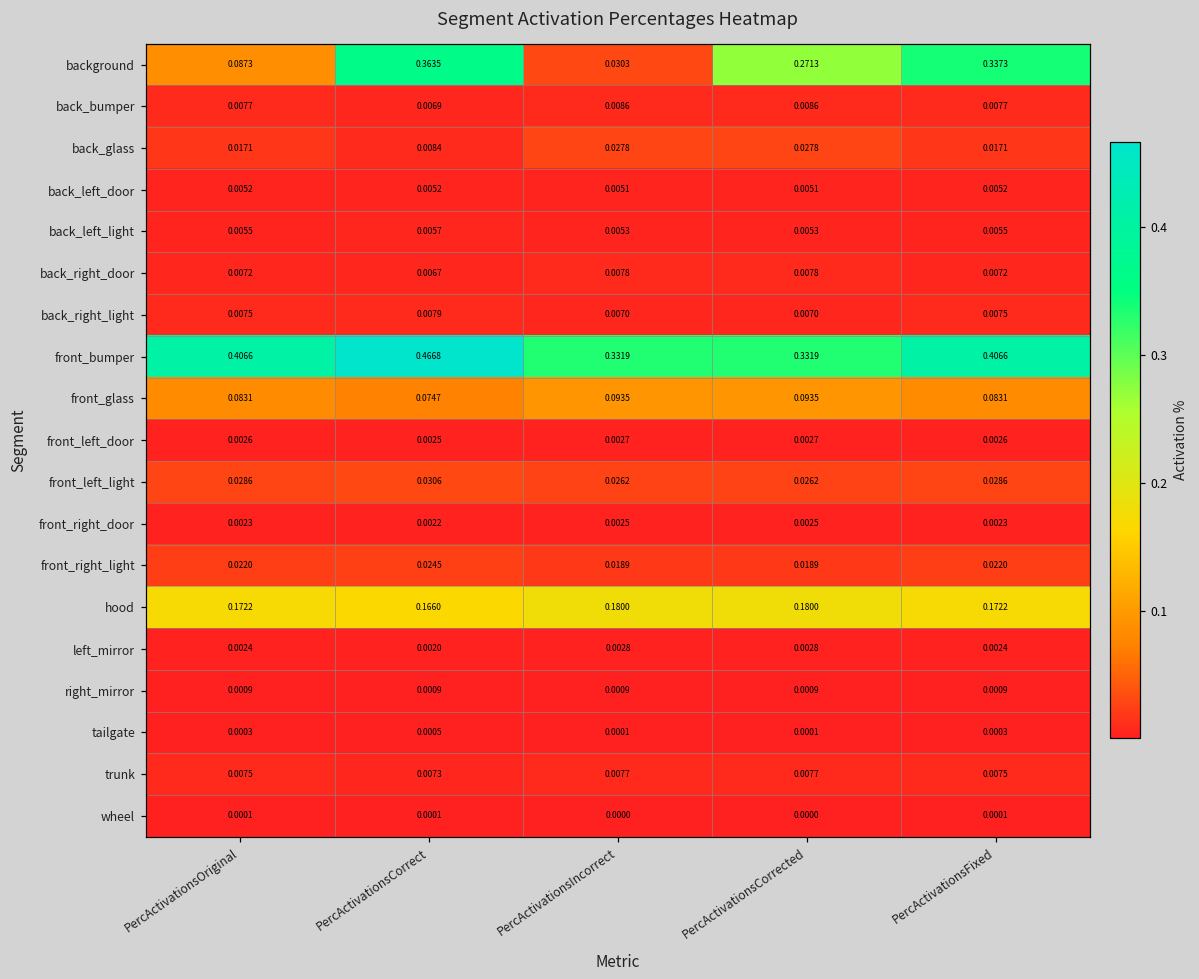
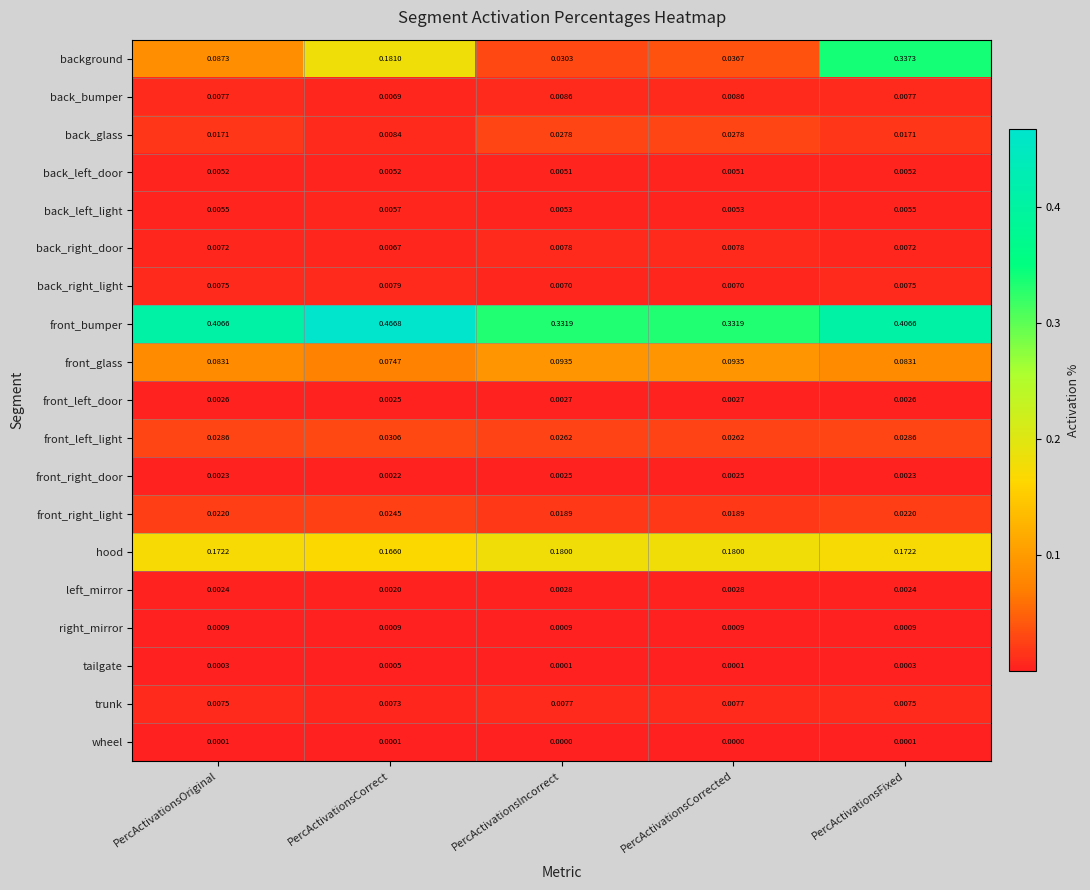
  {
    "background": {
      "PercActivationsOriginal": 0.0873,
-     "PercActivationsCorrect": 0.3635,
+     "PercActivationsCorrect": 0.1810,
      "PercActivationsIncorrect": 0.0303,
-     "PercActivationsCorrected": 0.2713,
+     "PercActivationsCorrected": 0.0367,
      "PercActivationsFixed": 0.3373
    },
    "back_bumper": {
      "PercActivationsOriginal": 0.0077,
      "PercActivationsCorrect": 0.0069,
      "PercActivationsIncorrect": 0.0086,
      "PercActivationsCorrected": 0.0086,
      "PercActivationsFixed": 0.0077
    },
    "back_glass": {
      "PercActivationsOriginal": 0.0171,
      "PercActivationsCorrect": 0.0084,
      "PercActivationsIncorrect": 0.0278,
      "PercActivationsCorrected": 0.0278,
      "PercActivationsFixed": 0.0171
    },
    "back_left_door": {
      "PercActivationsOriginal": 0.0052,
      "PercActivationsCorrect": 0.0052,
      "PercActivationsIncorrect": 0.0051,
      "PercActivationsCorrected": 0.0051,
      "PercActivationsFixed": 0.0052
    },
    "back_left_light": {
      "PercActivationsOriginal": 0.0055,
      "PercActivationsCorrect": 0.0057,
      "PercActivationsIncorrect": 0.0053,
      "PercActivationsCorrected": 0.0053,
      "PercActivationsFixed": 0.0055
    },
    "back_right_door": {
      "PercActivationsOriginal": 0.0072,
      "PercActivationsCorrect": 0.0067,
      "PercActivationsIncorrect": 0.0078,
      "PercActivationsCorrected": 0.0078,
      "PercActivationsFixed": 0.0072
    },
    "back_right_light": {
      "PercActivationsOriginal": 0.0075,
      "PercActivationsCorrect": 0.0079,
      "PercActivationsIncorrect": 0.0070,
      "PercActivationsCorrected": 0.0070,
      "PercActivationsFixed": 0.0075
    },
    "front_bumper": {
      "PercActivationsOriginal": 0.4066,
      "PercActivationsCorrect": 0.4668,
      "PercActivationsIncorrect": 0.3319,
      "PercActivationsCorrected": 0.3319,
      "PercActivationsFixed": 0.4066
    },
    "front_glass": {
      "PercActivationsOriginal": 0.0831,
      "PercActivationsCorrect": 0.0747,
      "PercActivationsIncorrect": 0.0935,
      "PercActivationsCorrected": 0.0935,
      "PercActivationsFixed": 0.0831
    },
    "front_left_door": {
      "PercActivationsOriginal": 0.0026,
      "PercActivationsCorrect": 0.0025,
      "PercActivationsIncorrect": 0.0027,
      "PercActivationsCorrected": 0.0027,
      "PercActivationsFixed": 0.0026
    },
    "front_left_light": {
      "PercActivationsOriginal": 0.0286,
      "PercActivationsCorrect": 0.0306,
      "PercActivationsIncorrect": 0.0262,
      "PercActivationsCorrected": 0.0262,
      "PercActivationsFixed": 0.0286
    },
    "front_right_door": {
      "PercActivationsOriginal": 0.0023,
      "PercActivationsCorrect": 0.0022,
      "PercActivationsIncorrect": 0.0025,
      "PercActivationsCorrected": 0.0025,
      "PercActivationsFixed": 0.0023
    },
    "front_right_light": {
      "PercActivationsOriginal": 0.0220,
      "PercActivationsCorrect": 0.0245,
      "PercActivationsIncorrect": 0.0189,
      "PercActivationsCorrected": 0.0189,
      "PercActivationsFixed": 0.0220
    },
    "hood": {
      "PercActivationsOriginal": 0.1722,
      "PercActivationsCorrect": 0.1660,
      "PercActivationsIncorrect": 0.1800,
      "PercActivationsCorrected": 0.1800,
      "PercActivationsFixed": 0.1722
    },
    "left_mirror": {
      "PercActivationsOriginal": 0.0024,
      "PercActivationsCorrect": 0.0020,
      "PercActivationsIncorrect": 0.0028,
      "PercActivationsCorrected": 0.0028,
      "PercActivationsFixed": 0.0024
    },
    "right_mirror": {
      "PercActivationsOriginal": 0.0009,
      "PercActivationsCorrect": 0.0009,
      "PercActivationsIncorrect": 0.0009,
      "PercActivationsCorrected": 0.0009,
      "PercActivationsFixed": 0.0009
    },
    "tailgate": {
      "PercActivationsOriginal": 0.0003,
      "PercActivationsCorrect": 0.0005,
      "PercActivationsIncorrect": 0.0001,
      "PercActivationsCorrected": 0.0001,
      "PercActivationsFixed": 0.0003
    },
    "trunk": {
      "PercActivationsOriginal": 0.0075,
      "PercActivationsCorrect": 0.0073,
      "PercActivationsIncorrect": 0.0077,
      "PercActivationsCorrected": 0.0077,
      "PercActivationsFixed": 0.0075
    },
    "wheel": {
      "PercActivationsOriginal": 0.0001,
      "PercActivationsCorrect": 0.0001,
      "PercActivationsIncorrect": 0.0000,
      "PercActivationsCorrected": 0.0000,
      "PercActivationsFixed": 0.0001
    }
  }
